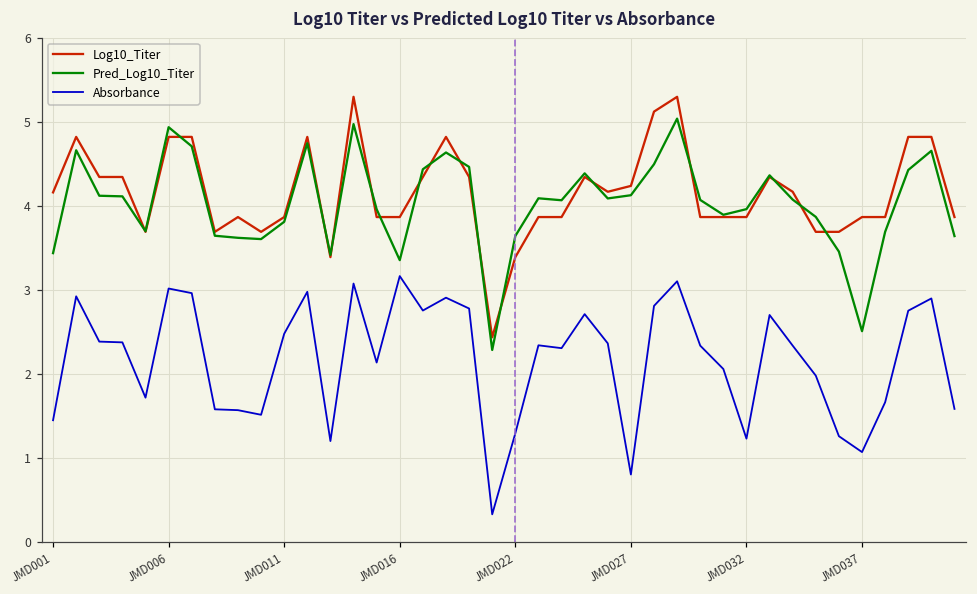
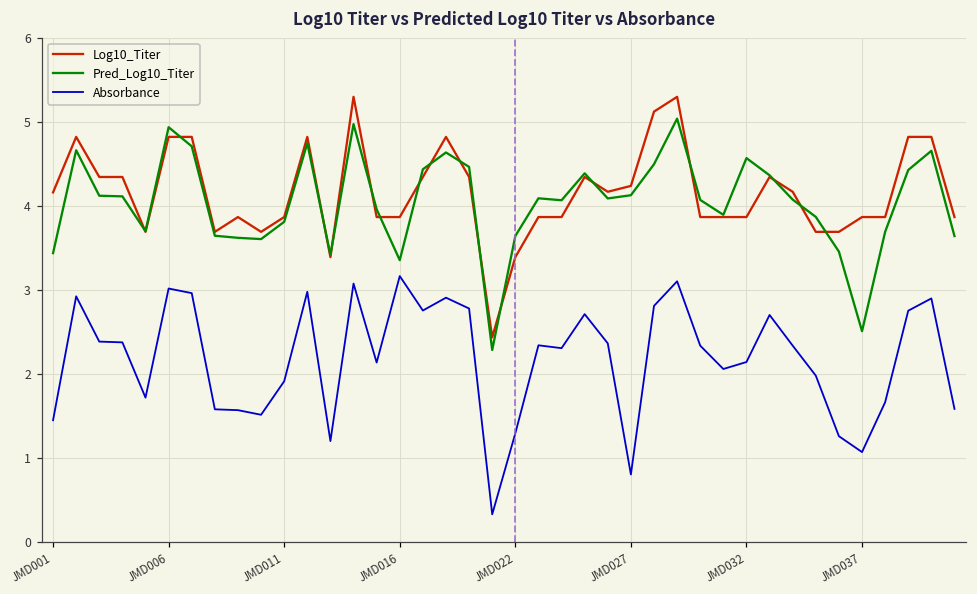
  {
    "Log10_Titer": {
      "JMD001": 4.2,
      "JMD006": 4.8,
      "JMD011": 3.9,
      "JMD016": 3.9,
      "JMD022": 3.4,
      "JMD027": 4.2,
      "JMD032": 3.9,
      "JMD037": 3.9
    },
    "Pred_Log10_Titer": {
      "JMD001": 3.4,
      "JMD006": 4.9,
      "JMD011": 3.8,
      "JMD016": 3.3,
      "JMD022": 3.6,
      "JMD027": 4.1,
-     "JMD032": 4.0,
+     "JMD032": 4.6,
      "JMD037": 2.5
    },
    "Absorbance": {
      "JMD001": 1.4,
      "JMD006": 3.0,
-     "JMD011": 2.5,
+     "JMD011": 1.9,
      "JMD016": 3.2,
      "JMD022": 1.3,
      "JMD027": 0.8,
-     "JMD032": 1.2,
+     "JMD032": 2.1,
      "JMD037": 1.1
    }
  }
